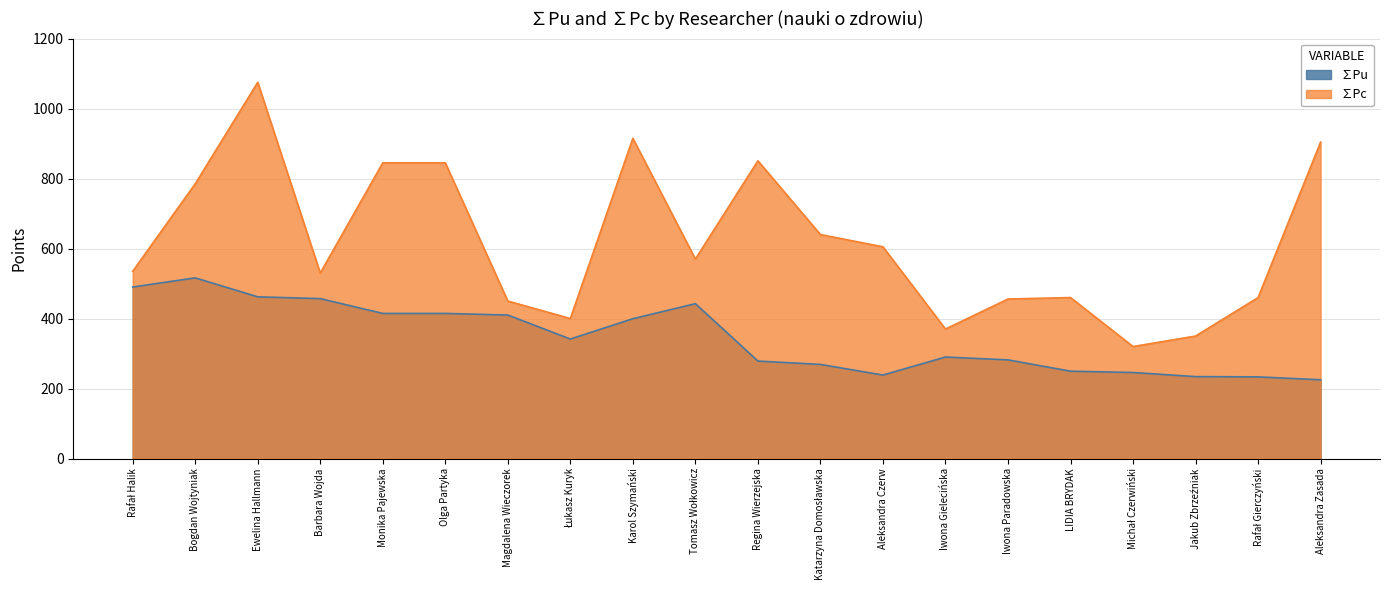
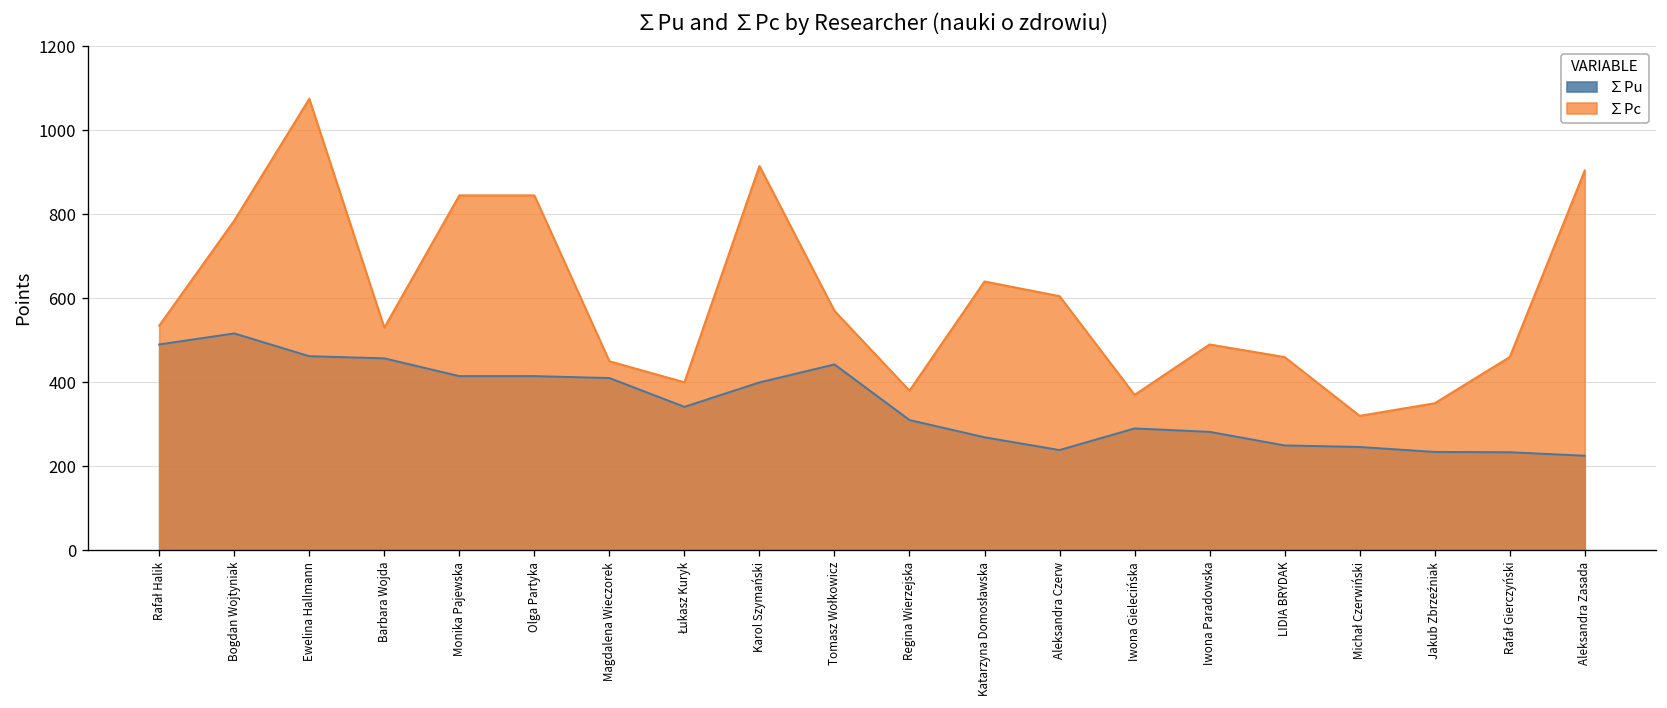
  {
    "∑Pu": {
      "Rafał Halik": 490,
      "Bogdan Wojtyniak": 520,
      "Ewelina Hallmann": 460,
      "Barbara Wojda": 460,
      "Monika Pajewska": 410,
      "Olga Partyka": 410,
      "Magdalena Wieczorek": 410,
      "Łukasz Kuryk": 340,
      "Karol Szymański": 400,
      "Tomasz Wołkowicz": 440,
-     "Regina Wierzejska": 280,
+     "Regina Wierzejska": 310,
      "Katarzyna Domosławska": 270,
      "Aleksandra Czerw": 240,
      "Iwona Gielecińska": 290,
      "Iwona Paradowska": 280,
      "LIDIA BRYDAK": 250,
      "Michał Czerwiński": 250,
      "Jakub Zbrzeźniak": 230,
      "Rafał Gierczyński": 230,
      "Aleksandra Zasada": 230
    },
    "∑Pc": {
      "Rafał Halik": 540,
      "Bogdan Wojtyniak": 790,
      "Ewelina Hallmann": 1080,
      "Barbara Wojda": 530,
      "Monika Pajewska": 850,
      "Olga Partyka": 850,
      "Magdalena Wieczorek": 450,
      "Łukasz Kuryk": 400,
      "Karol Szymański": 920,
      "Tomasz Wołkowicz": 570,
-     "Regina Wierzejska": 850,
+     "Regina Wierzejska": 380,
      "Katarzyna Domosławska": 640,
      "Aleksandra Czerw": 610,
      "Iwona Gielecińska": 370,
-     "Iwona Paradowska": 460,
+     "Iwona Paradowska": 490,
      "LIDIA BRYDAK": 460,
      "Michał Czerwiński": 320,
      "Jakub Zbrzeźniak": 350,
      "Rafał Gierczyński": 460,
      "Aleksandra Zasada": 900
    }
  }
